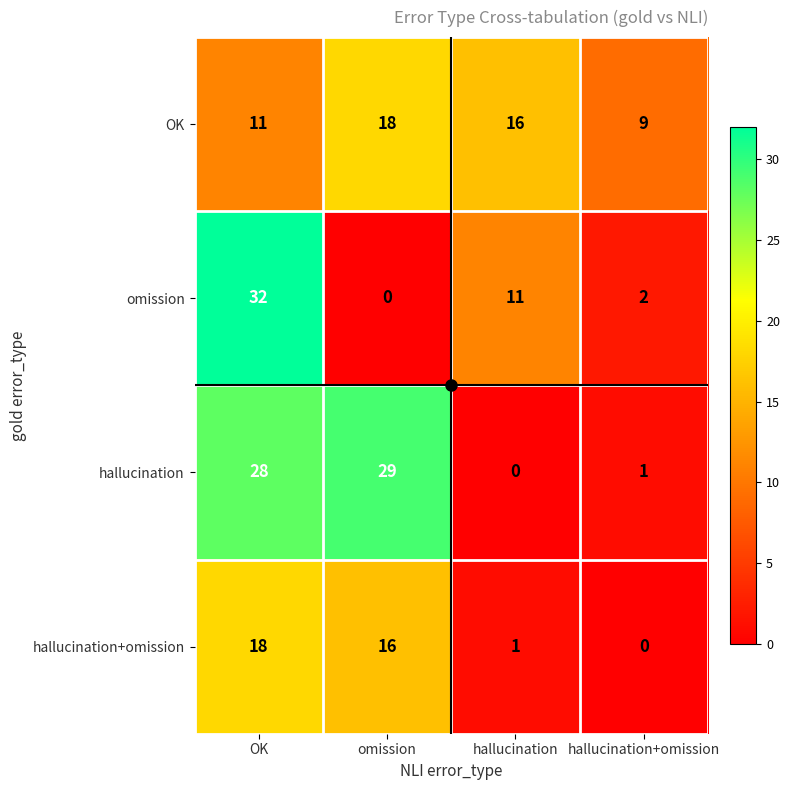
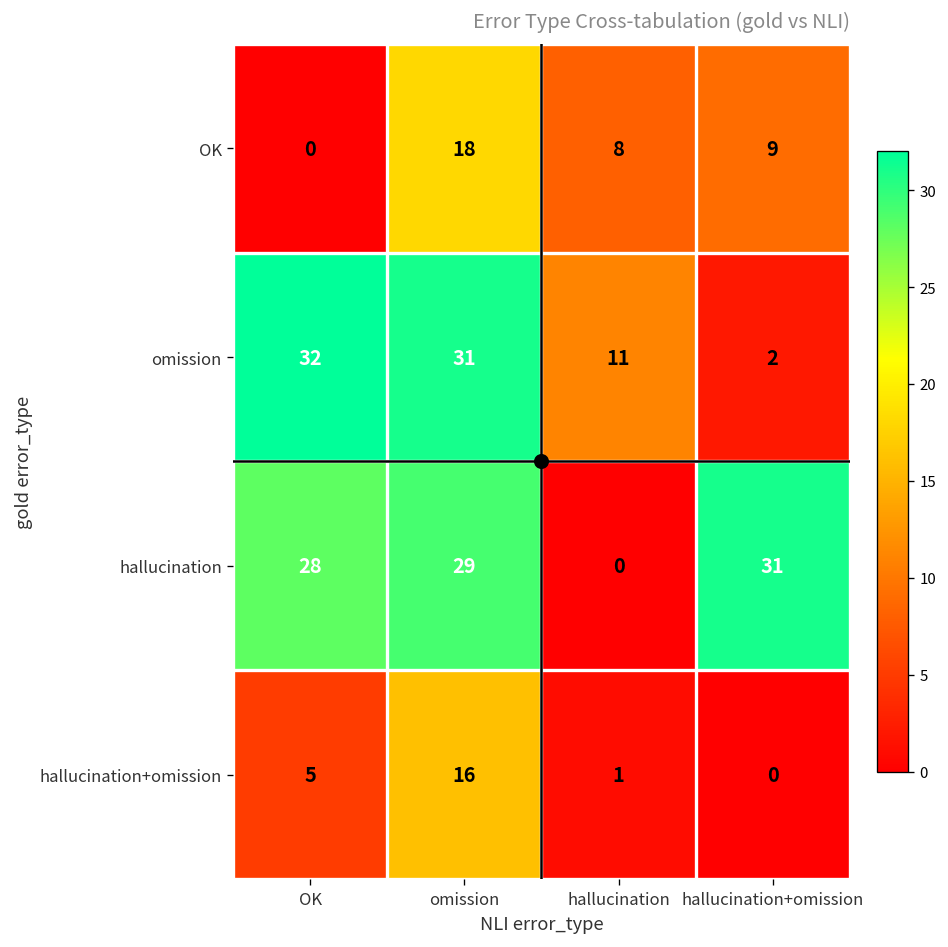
  {
    "OK": {
-     "OK": 11,
+     "OK": 0,
      "omission": 18,
-     "hallucination": 16,
+     "hallucination": 8,
      "hallucination+omission": 9
    },
    "omission": {
      "OK": 32,
-     "omission": 0,
+     "omission": 31,
      "hallucination": 11,
      "hallucination+omission": 2
    },
    "hallucination": {
      "OK": 28,
      "omission": 29,
      "hallucination": 0,
-     "hallucination+omission": 1
+     "hallucination+omission": 31
    },
    "hallucination+omission": {
-     "OK": 18,
+     "OK": 5,
      "omission": 16,
      "hallucination": 1,
      "hallucination+omission": 0
    }
  }
